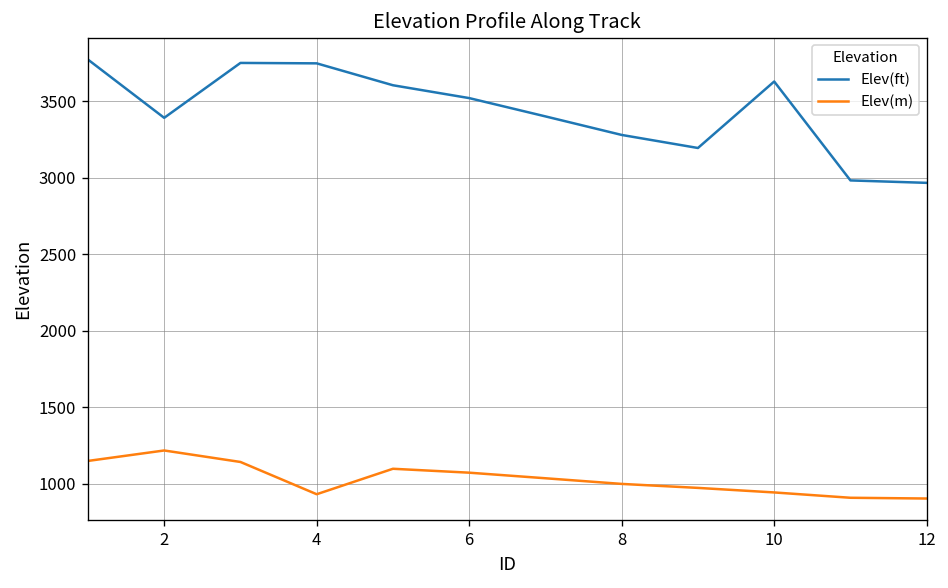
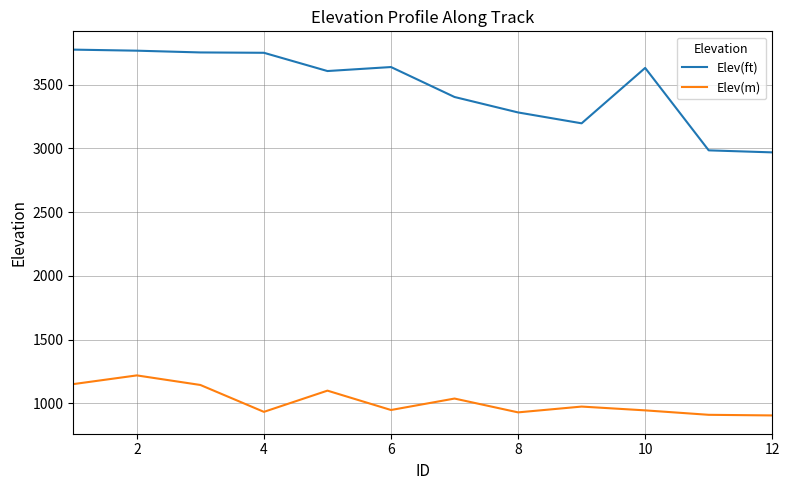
  {
    "Elev(ft)": {
-     "2": 3390,
+     "2": 3770,
      "4": 3750,
-     "6": 3520,
+     "6": 3640,
      "8": 3280,
      "10": 3630,
      "12": 2970
    },
    "Elev(m)": {
      "2": 1220,
      "4": 930,
-     "6": 1070,
-     "8": 1000,
+     "6": 950,
+     "8": 930,
      "10": 940,
      "12": 900
    }
  }
